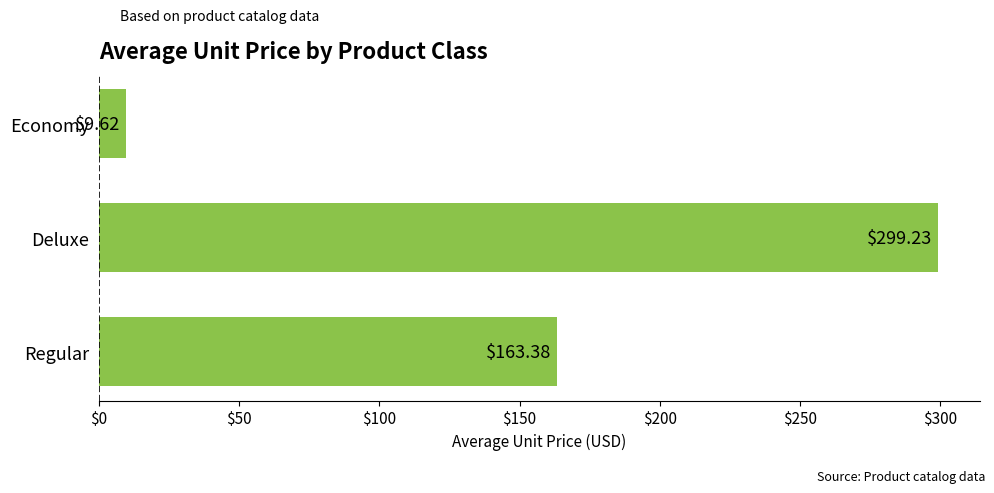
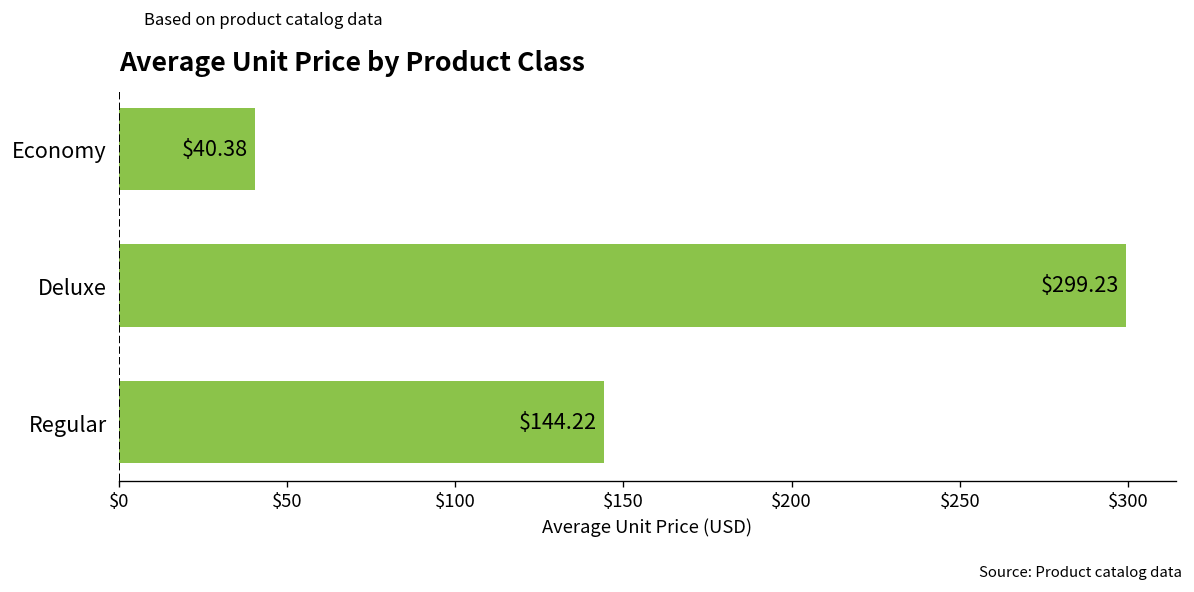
  {
-   "Economy": "$9.62",
+   "Economy": "$40.38",
    "Deluxe": "$299.23",
-   "Regular": "$163.38"
+   "Regular": "$144.22"
  }
